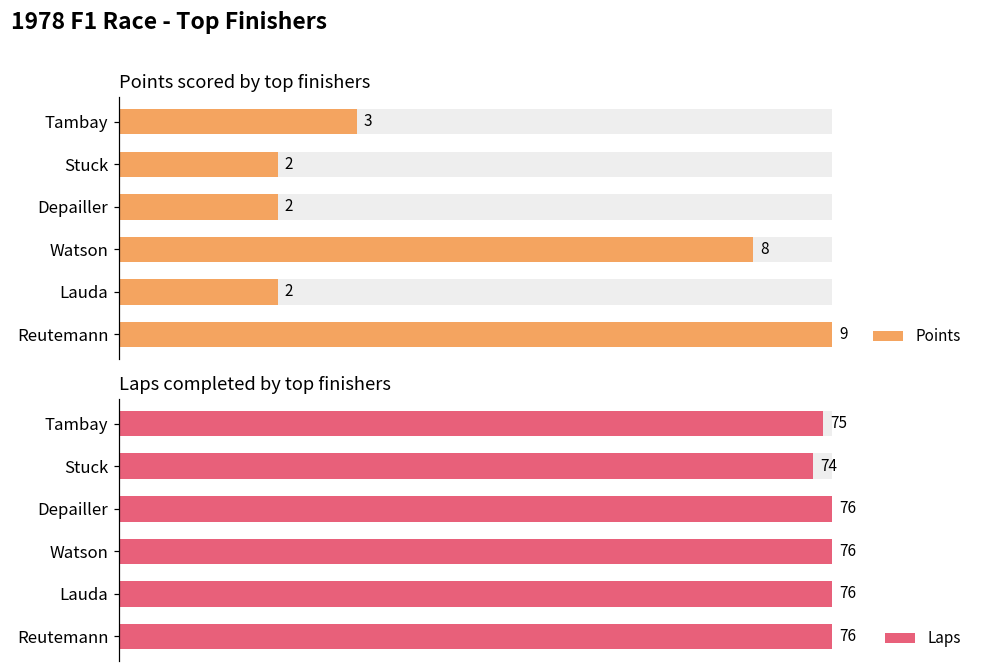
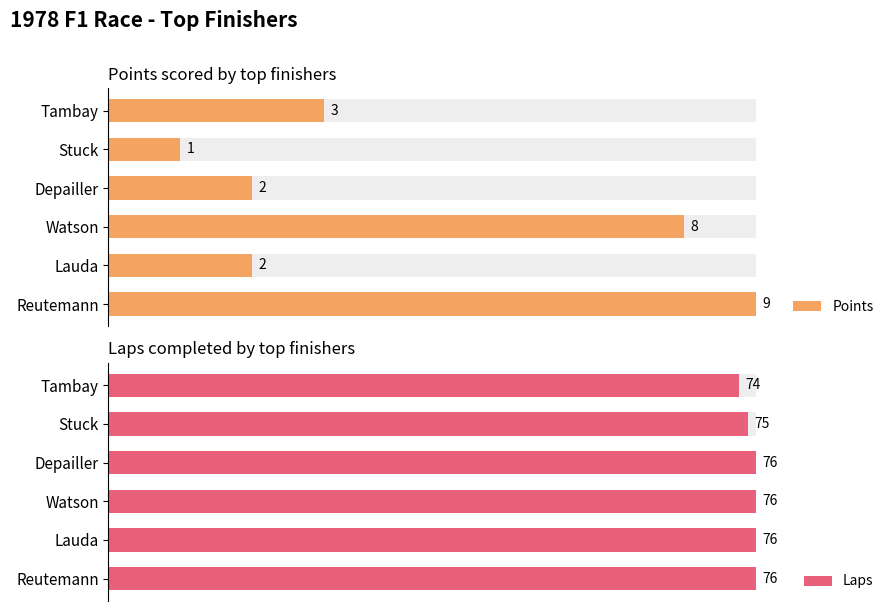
  {
    "Points scored by top finishers": {
      "Points": {
-       "Stuck": 2,
+       "Stuck": 1,
        "Reutemann": 9
      }
    },
    "Laps completed by top finishers": {
      "Laps": {
-       "Tambay": 75,
-       "Stuck": 74,
+       "Tambay": 74,
+       "Stuck": 75,
        "Depailler": 76,
        "Watson": 76,
        "Lauda": 76,
        "Reutemann": 76
      }
    }
  }
